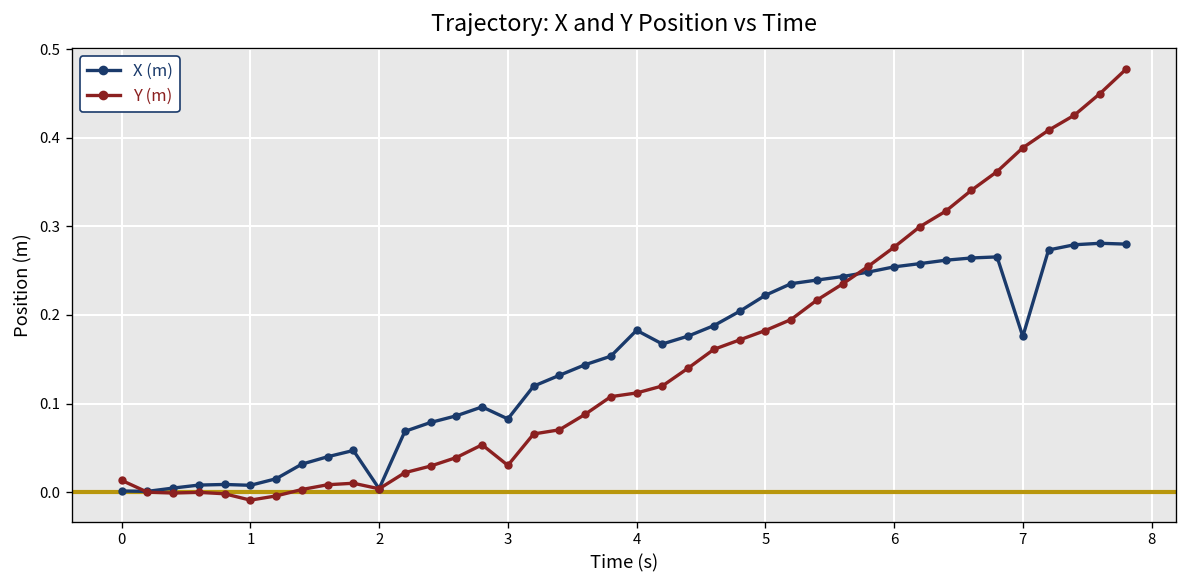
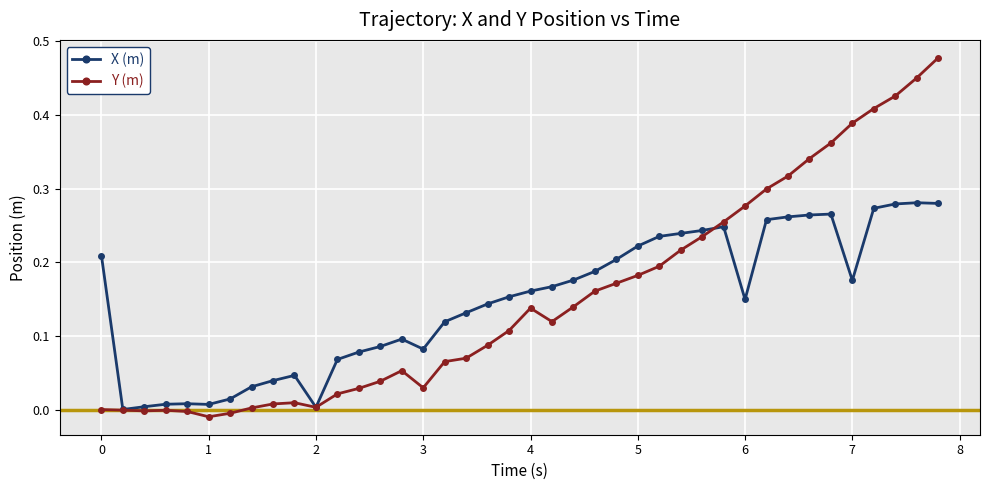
  {
    "X (m)": {
-     "0": 0.00,
+     "0": 0.21,
      "1": 0.01,
      "3": 0.08,
-     "4": 0.18,
+     "4": 0.16,
      "5": 0.22,
-     "6": 0.25,
+     "6": 0.15,
      "7": 0.18
    },
    "Y (m)": {
-     "0": 0.01,
+     "0": 0.00,
      "1": -0.01,
      "3": 0.03,
-     "4": 0.11,
+     "4": 0.14,
      "5": 0.18,
      "6": 0.28,
      "7": 0.39
    }
  }
